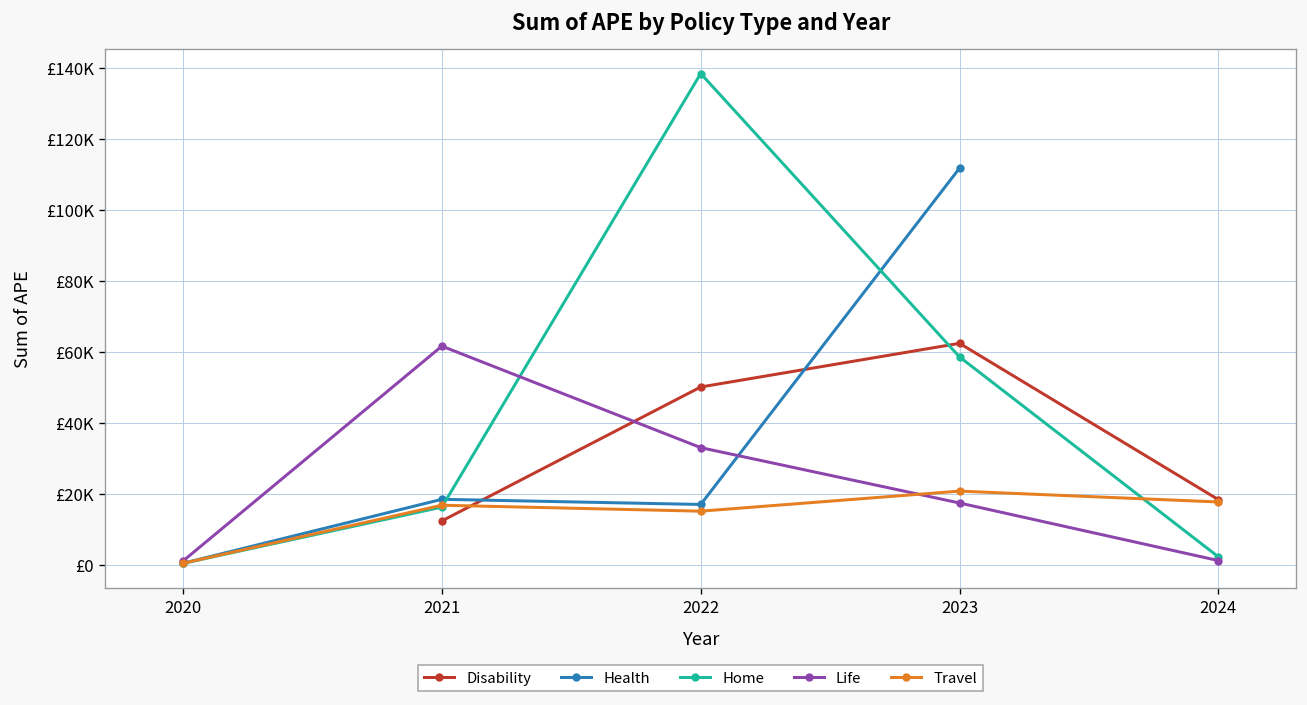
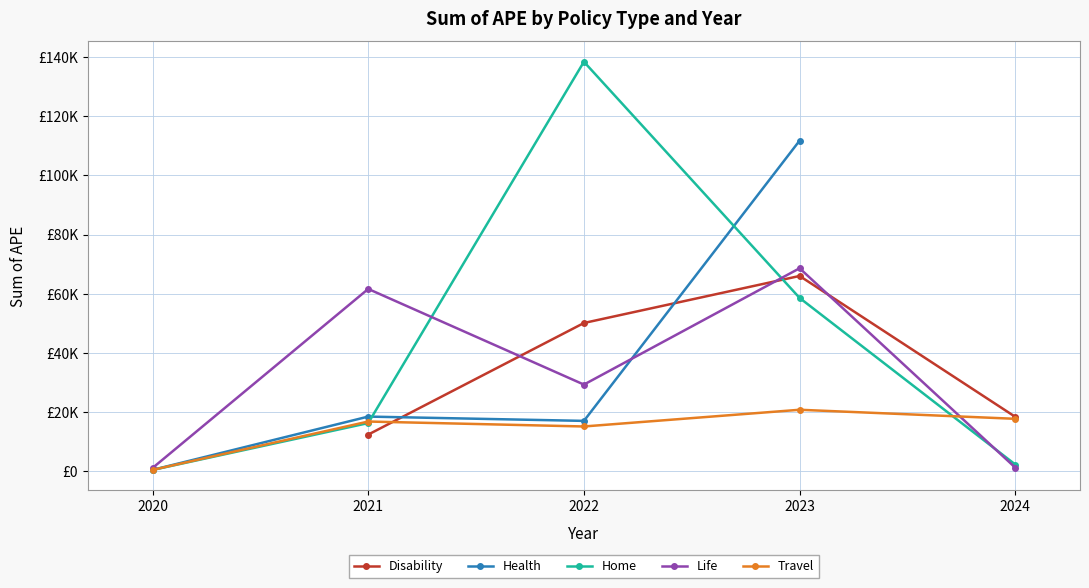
  {
    "Disability": {
      "2021": "£12000",
      "2022": "£50000",
-     "2023": "£62000"
+     "2023": "£66000"
    },
    "Health": {
      "2021": "£18000",
      "2022": "£17000",
      "2023": "£112000"
    },
    "Home": {
      "2022": "£138000",
      "2023": "£59000",
      "2024": "£2000"
    },
    "Life": {
      "2021": "£62000",
-     "2022": "£33000",
-     "2023": "£17000",
+     "2022": "£29000",
+     "2023": "£69000",
      "2024": "£1000"
    },
    "Travel": {
      "2022": "£15000",
      "2023": "£21000"
    }
  }
